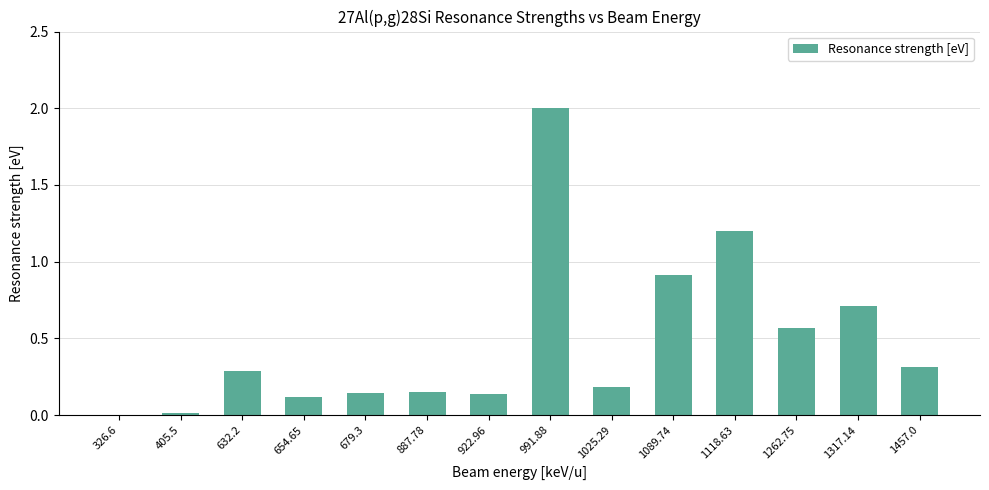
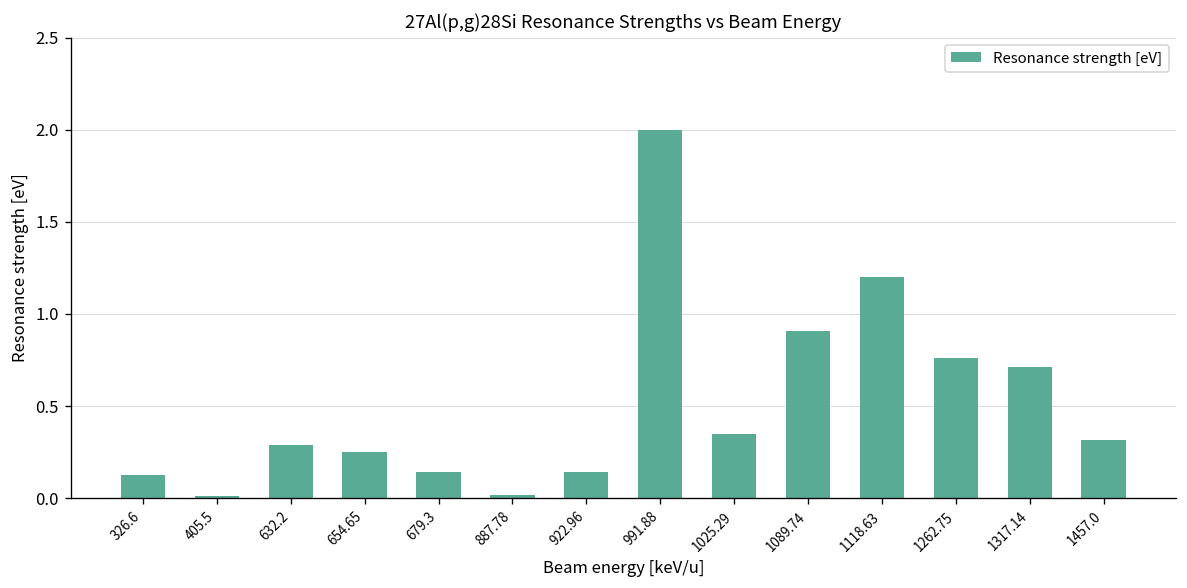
  {
-   "326.6": 0.00,
+   "326.6": 0.12,
    "632.2": 0.29,
-   "654.65": 0.12,
+   "654.65": 0.25,
    "679.3": 0.14,
-   "887.78": 0.15,
+   "887.78": 0.02,
    "922.96": 0.14,
    "991.88": 2.00,
-   "1025.29": 0.18,
+   "1025.29": 0.35,
    "1089.74": 0.91,
    "1118.63": 1.20,
-   "1262.75": 0.57,
+   "1262.75": 0.76,
    "1317.14": 0.71,
    "1457.0": 0.32
  }
